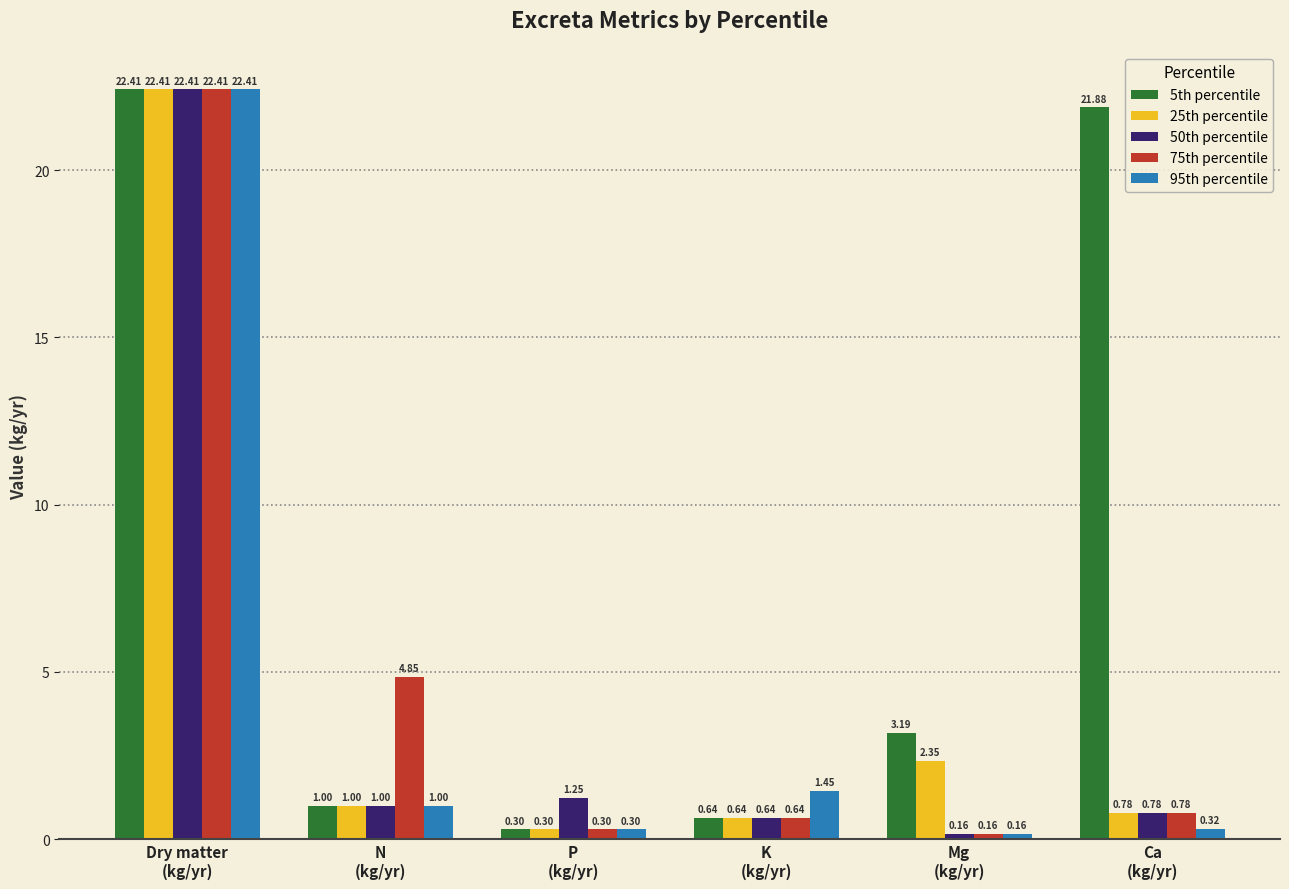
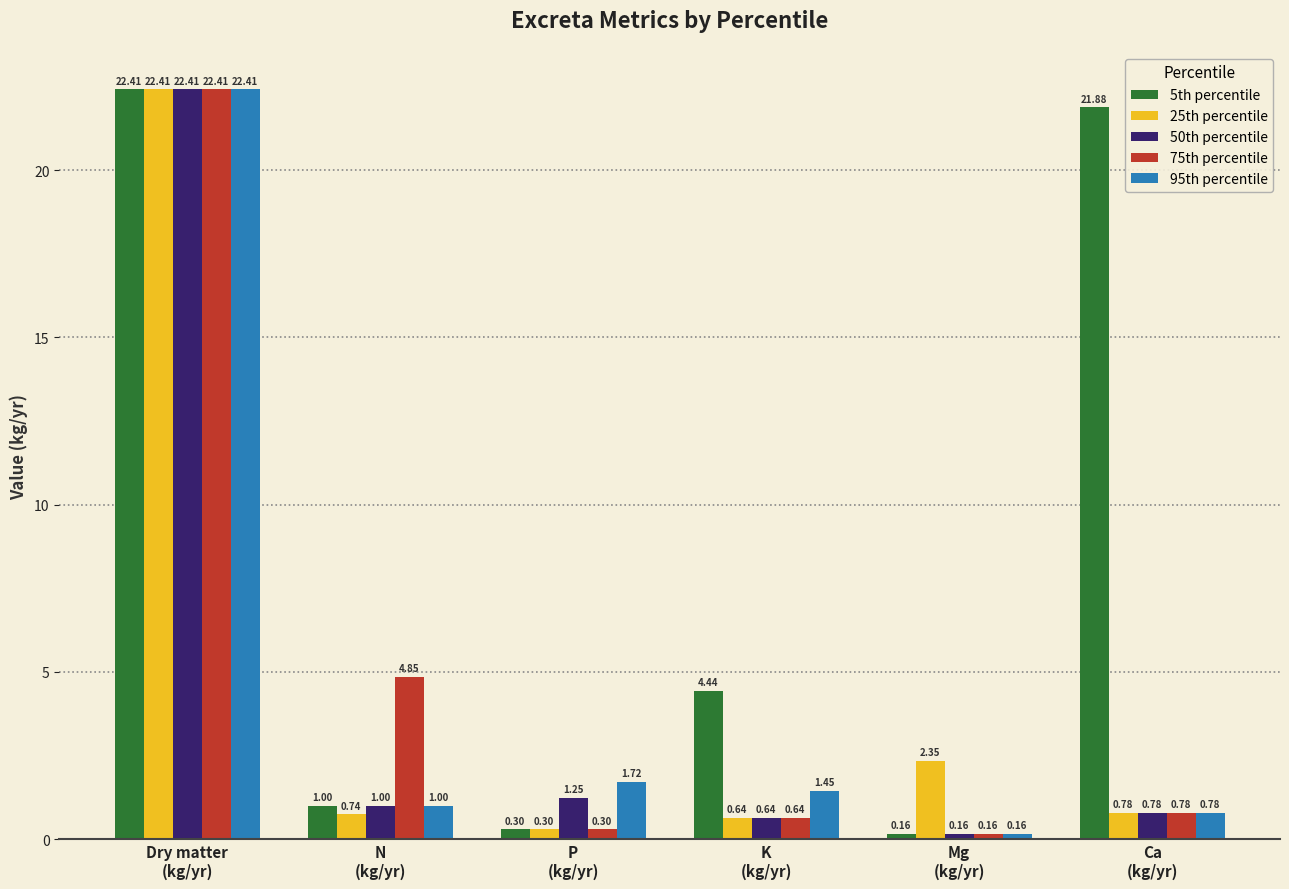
  {
    "5th percentile": {
      "Dry matter (kg/yr)": 22.41,
      "N (kg/yr)": 1.00,
      "P (kg/yr)": 0.30,
-     "K (kg/yr)": 0.64,
-     "Mg (kg/yr)": 3.19,
+     "K (kg/yr)": 4.44,
+     "Mg (kg/yr)": 0.16,
      "Ca (kg/yr)": 21.88
    },
    "25th percentile": {
      "Dry matter (kg/yr)": 22.41,
-     "N (kg/yr)": 1.00,
+     "N (kg/yr)": 0.74,
      "P (kg/yr)": 0.30,
      "K (kg/yr)": 0.64,
      "Mg (kg/yr)": 2.35,
      "Ca (kg/yr)": 0.78
    },
    "50th percentile": {
      "Dry matter (kg/yr)": 22.41,
      "N (kg/yr)": 1.00,
      "P (kg/yr)": 1.25,
      "K (kg/yr)": 0.64,
      "Mg (kg/yr)": 0.16,
      "Ca (kg/yr)": 0.78
    },
    "75th percentile": {
      "Dry matter (kg/yr)": 22.41,
      "N (kg/yr)": 4.85,
      "P (kg/yr)": 0.30,
      "K (kg/yr)": 0.64,
      "Mg (kg/yr)": 0.16,
      "Ca (kg/yr)": 0.78
    },
    "95th percentile": {
      "Dry matter (kg/yr)": 22.41,
      "N (kg/yr)": 1.00,
-     "P (kg/yr)": 0.30,
+     "P (kg/yr)": 1.72,
      "K (kg/yr)": 1.45,
      "Mg (kg/yr)": 0.16,
-     "Ca (kg/yr)": 0.32
+     "Ca (kg/yr)": 0.78
    }
  }
